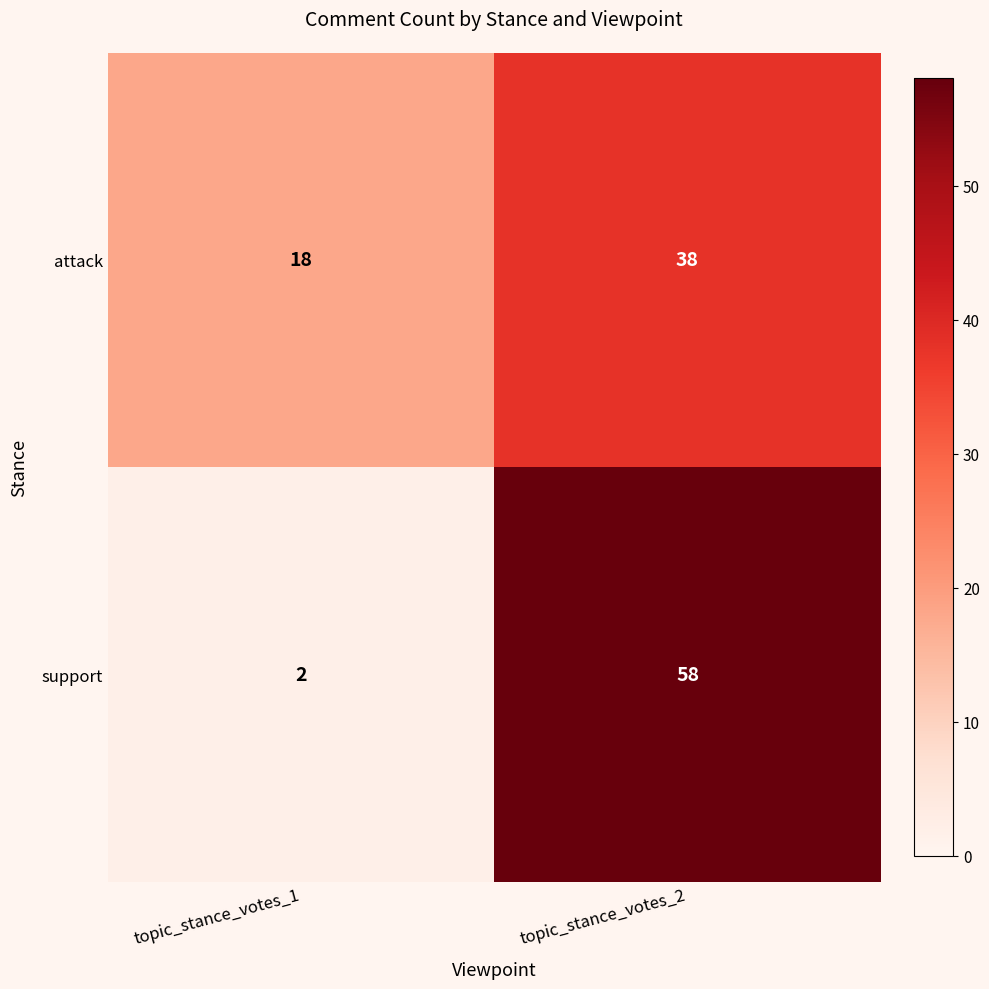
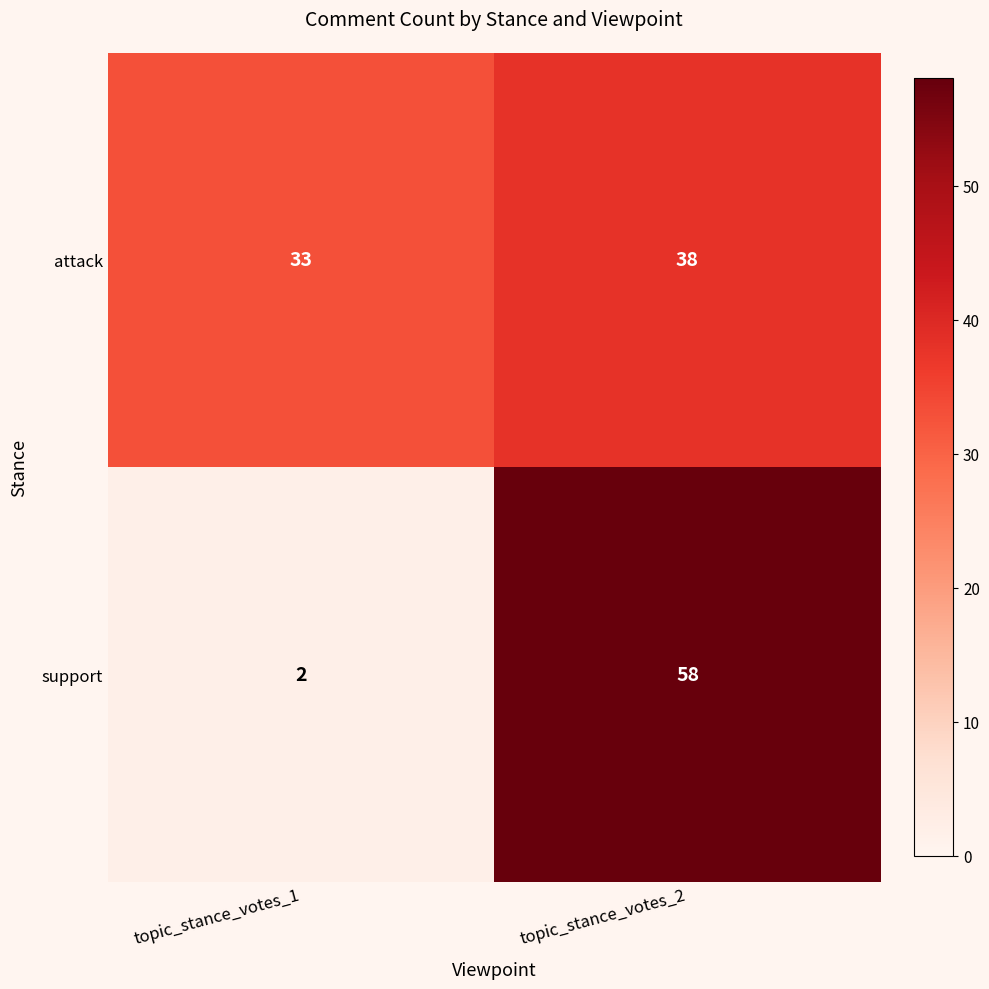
  {
    "attack": {
-     "topic_stance_votes_1": 18,
+     "topic_stance_votes_1": 33,
      "topic_stance_votes_2": 38
    },
    "support": {
      "topic_stance_votes_1": 2,
      "topic_stance_votes_2": 58
    }
  }
